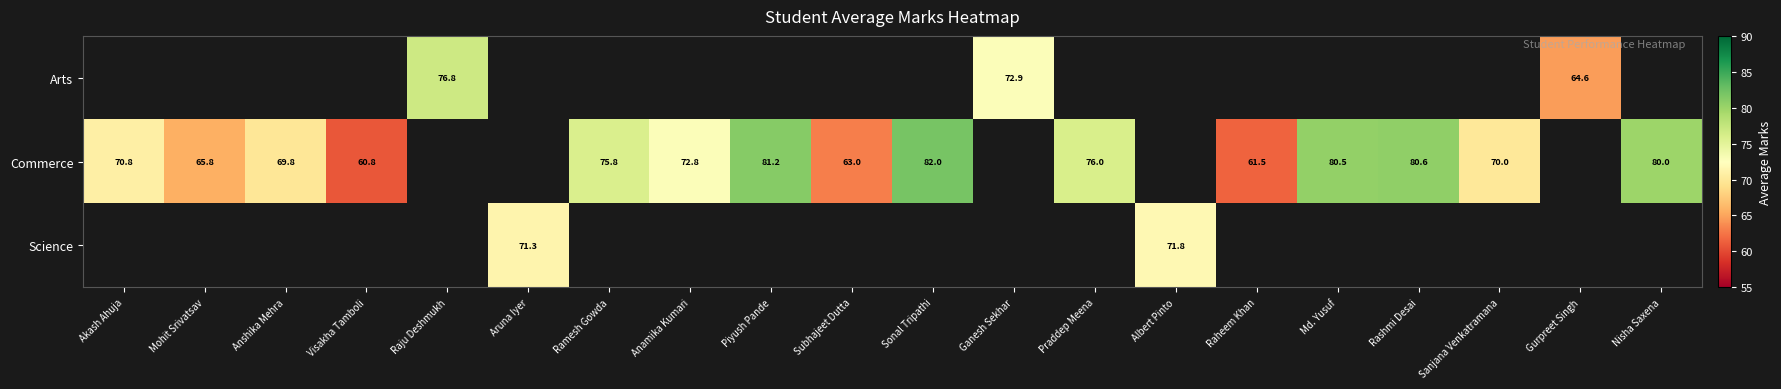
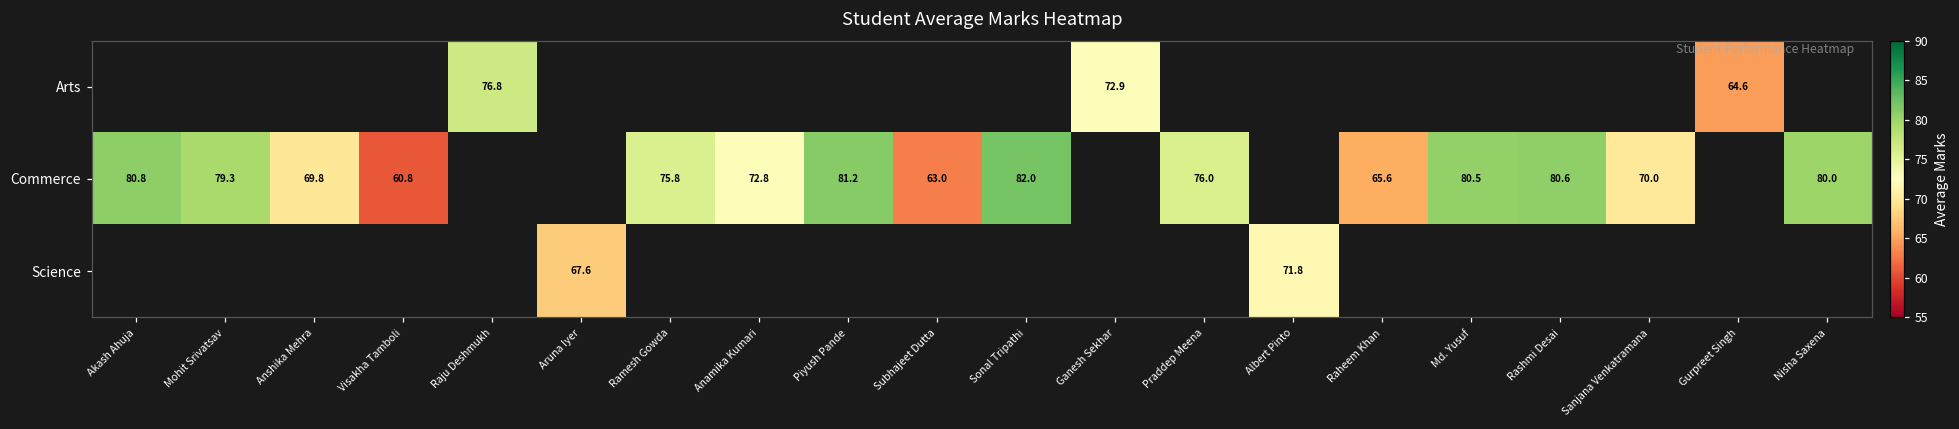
  {
    "Arts": {
      "Raju Deshmukh": 76.8,
      "Ganesh Sekhar": 72.9
    },
    "Commerce": {
-     "Akash Ahuja": 70.8,
-     "Mohit Srivatsav": 65.8,
+     "Akash Ahuja": 80.8,
+     "Mohit Srivatsav": 79.3,
      "Anshika Mehra": 69.8,
      "Visakha Tamboli": 60.8,
      "Ramesh Gowda": 75.8,
      "Anamika Kumari": 72.8,
      "Piyush Pande": 81.2,
      "Subhajeet Dutta": 63.0,
      "Sonal Tripathi": 82.0,
      "Praddep Meena": 76.0,
-     "Raheem Khan": 61.5,
+     "Raheem Khan": 65.6,
      "Md. Yusuf": 80.5,
      "Rashmi Desai": 80.6,
      "Sanjana Venkatramana": 70.0,
      "Nisha Saxena": 80.0
    },
    "Science": {
-     "Aruna Iyer": 71.3,
+     "Aruna Iyer": 67.6,
      "Albert Pinto": 71.8
    }
  }
